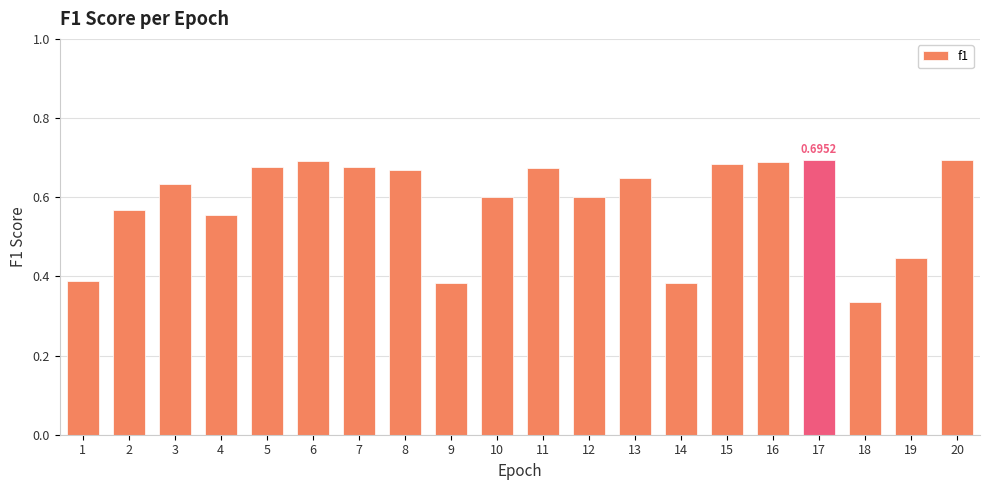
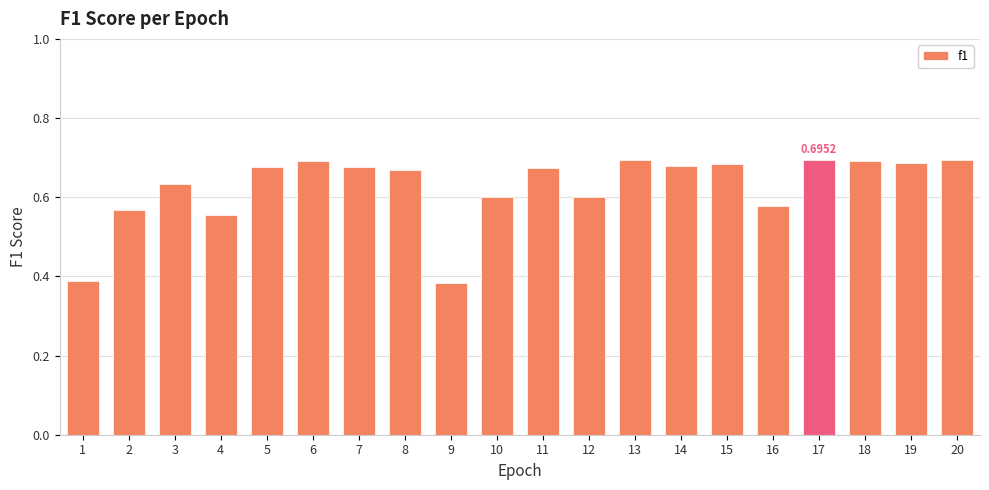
  {
    "1": 0.39,
    "2": 0.57,
    "3": 0.63,
    "4": 0.56,
    "5": 0.68,
    "6": 0.69,
    "7": 0.68,
    "8": 0.67,
    "9": 0.38,
    "10": 0.60,
    "11": 0.67,
    "12": 0.60,
-   "13": 0.65,
-   "14": 0.38,
+   "13": 0.69,
+   "14": 0.68,
    "15": 0.68,
-   "16": 0.69,
-   "18": 0.34,
-   "19": 0.45,
+   "16": 0.58,
+   "18": 0.69,
+   "19": 0.69,
    "20": 0.69
  }
